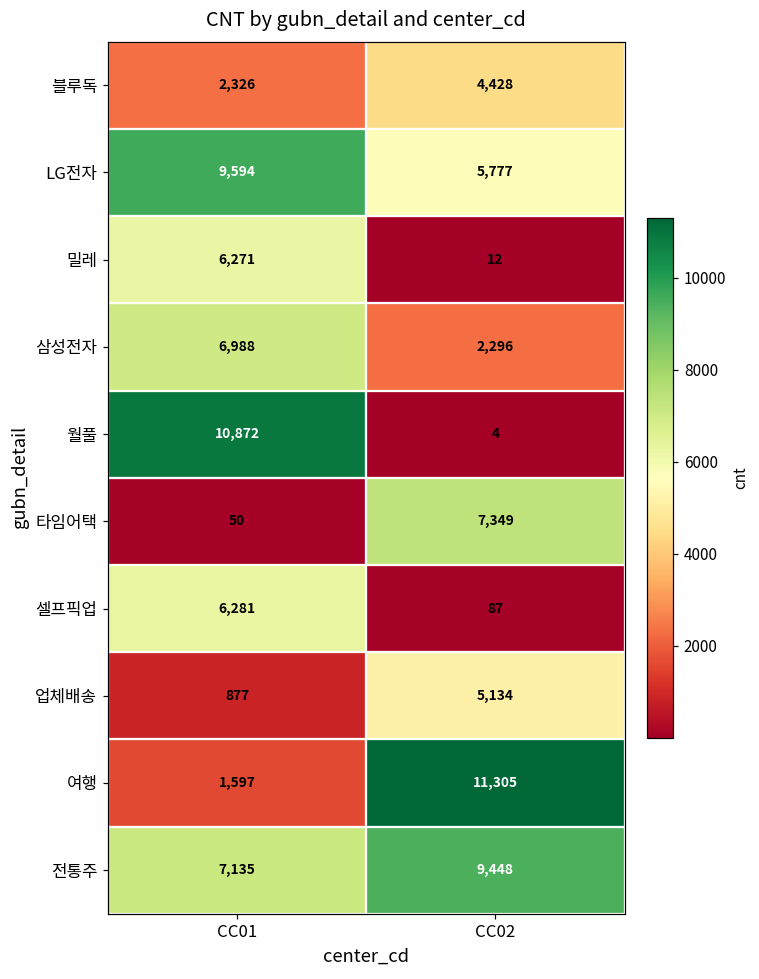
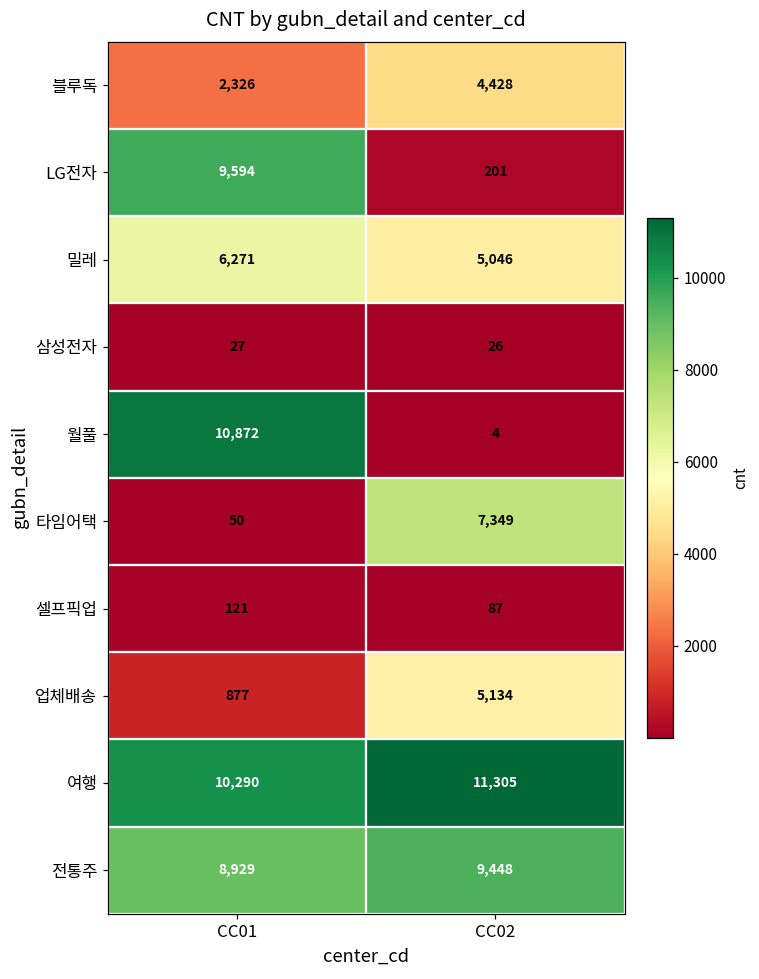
  {
    "블루독": {
      "CC01": "2,326",
      "CC02": "4,428"
    },
    "LG전자": {
      "CC01": "9,594",
-     "CC02": "5,777"
+     "CC02": "201"
    },
    "밀레": {
      "CC01": "6,271",
-     "CC02": "12"
+     "CC02": "5,046"
    },
    "삼성전자": {
-     "CC01": "6,988",
-     "CC02": "2,296"
+     "CC01": "27",
+     "CC02": "26"
    },
    "월풀": {
      "CC01": "10,872",
      "CC02": "4"
    },
    "타임어택": {
      "CC01": "50",
      "CC02": "7,349"
    },
    "셀프픽업": {
-     "CC01": "6,281",
+     "CC01": "121",
      "CC02": "87"
    },
    "업체배송": {
      "CC01": "877",
      "CC02": "5,134"
    },
    "여행": {
-     "CC01": "1,597",
+     "CC01": "10,290",
      "CC02": "11,305"
    },
    "전통주": {
-     "CC01": "7,135",
+     "CC01": "8,929",
      "CC02": "9,448"
    }
  }
